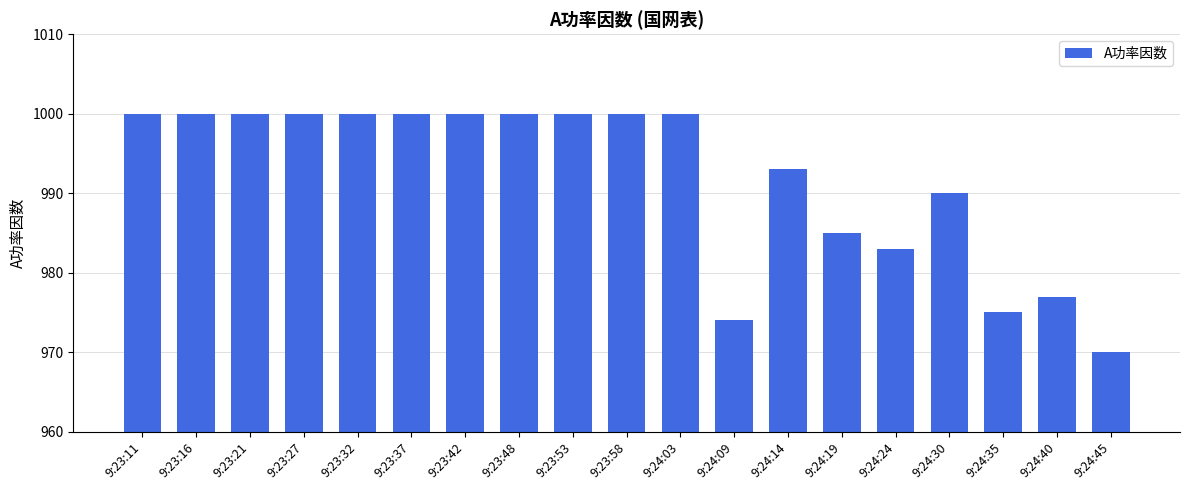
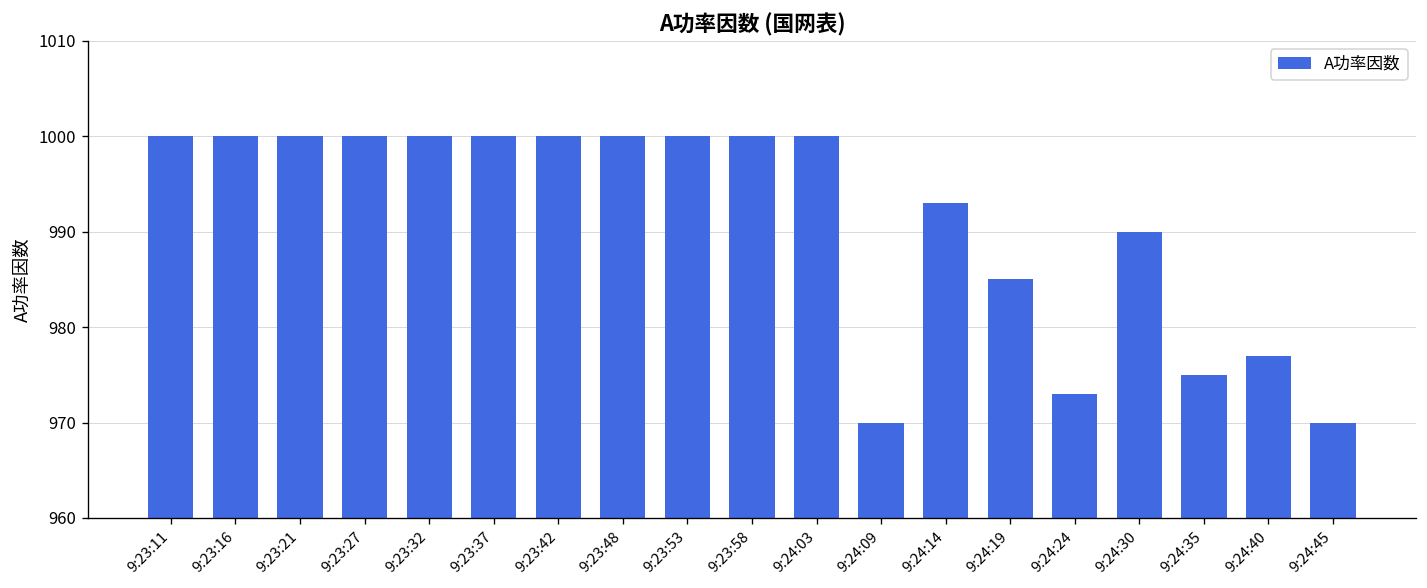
  {
    "9:23:11": 1000,
    "9:23:16": 1000,
    "9:23:21": 1000,
    "9:23:27": 1000,
    "9:23:32": 1000,
    "9:23:37": 1000,
    "9:23:42": 1000,
    "9:23:48": 1000,
    "9:23:53": 1000,
    "9:23:58": 1000,
    "9:24:03": 1000,
-   "9:24:09": 974,
+   "9:24:09": 970,
    "9:24:14": 993,
    "9:24:19": 985,
-   "9:24:24": 983,
+   "9:24:24": 973,
    "9:24:30": 990,
    "9:24:35": 975,
    "9:24:40": 977,
    "9:24:45": 970
  }
